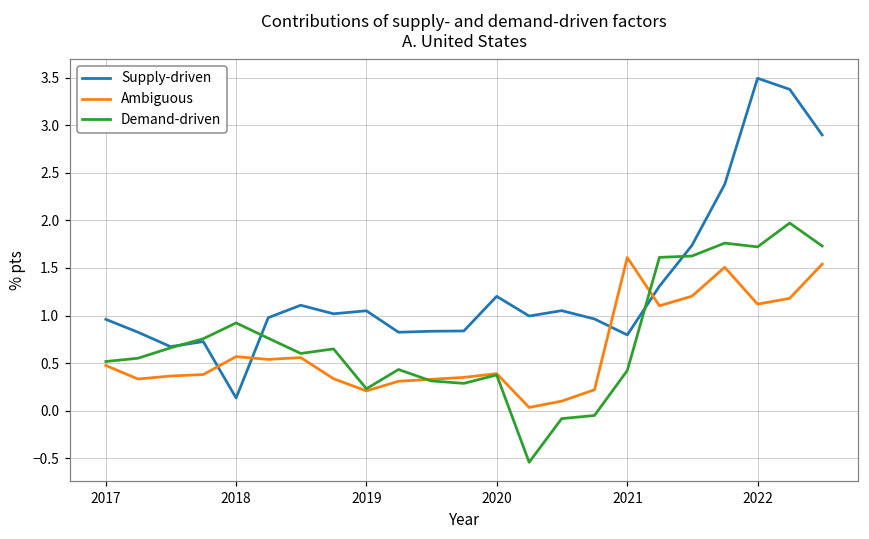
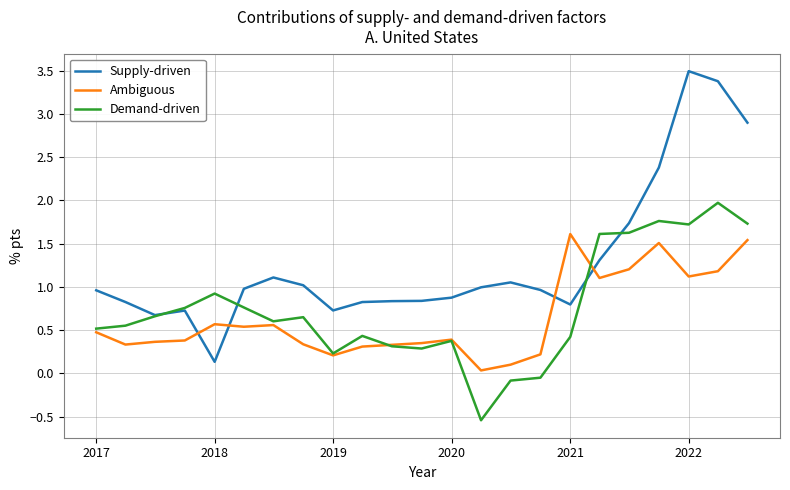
  {
    "Supply-driven": {
      "2017": 1.0,
      "2018": 0.1,
-     "2019": 1.1,
-     "2020": 1.2,
+     "2019": 0.7,
+     "2020": 0.9,
      "2021": 0.8,
      "2022": 3.5
    },
    "Ambiguous": {
      "2017": 0.5,
      "2018": 0.6,
      "2021": 1.6,
      "2022": 1.1
    },
    "Demand-driven": {
      "2017": 0.5,
      "2018": 0.9,
      "2021": 0.4,
      "2022": 1.7
    }
  }
